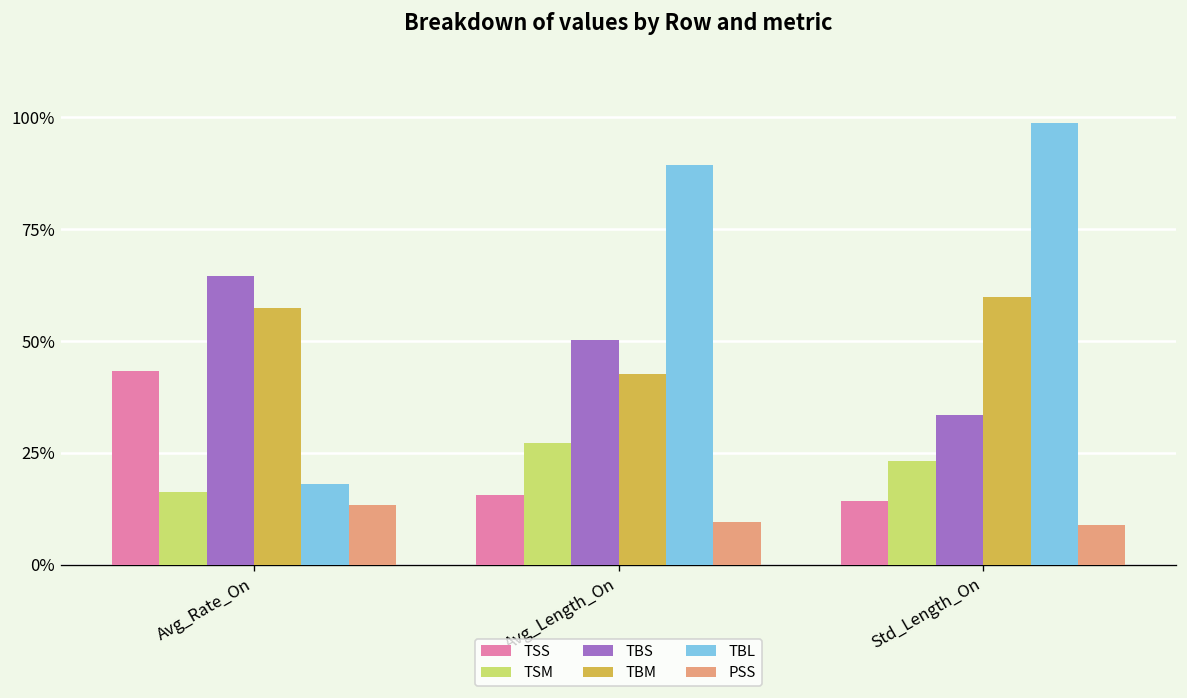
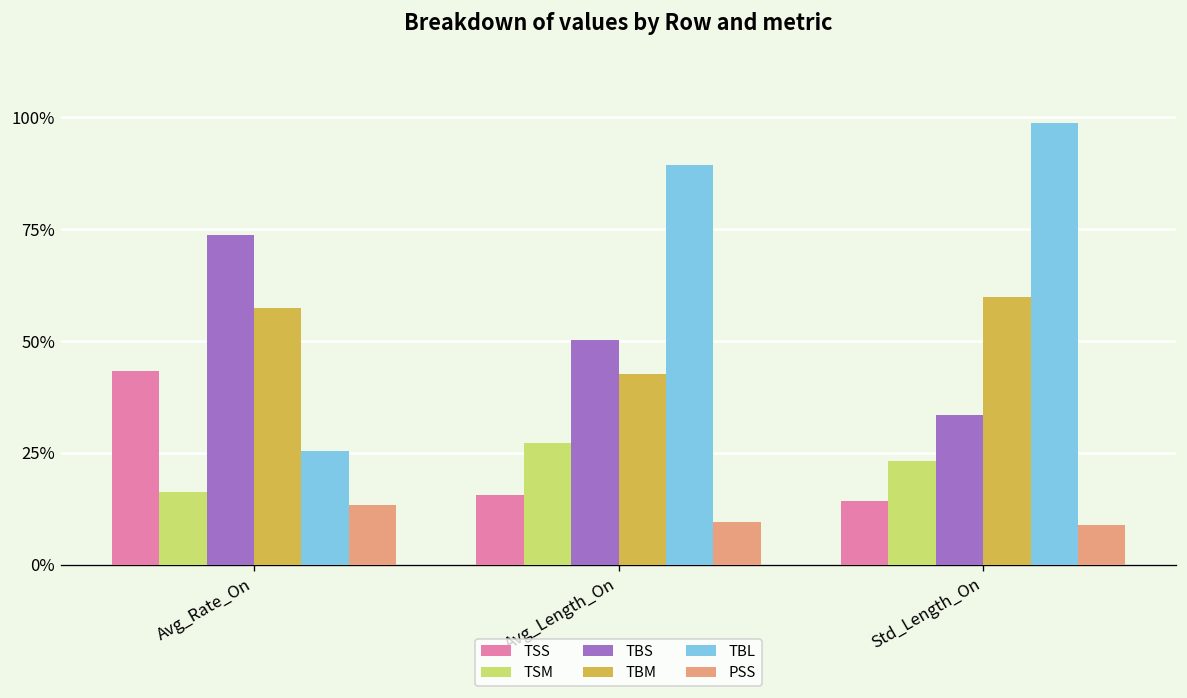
  {
    "TBS": {
-     "Avg_Rate_On": "64%",
+     "Avg_Rate_On": "74%",
      "Avg_Length_On": "50%",
      "Std_Length_On": "34%"
    },
    "TBL": {
-     "Avg_Rate_On": "18%",
+     "Avg_Rate_On": "25%",
      "Avg_Length_On": "89%",
      "Std_Length_On": "99%"
    }
  }
